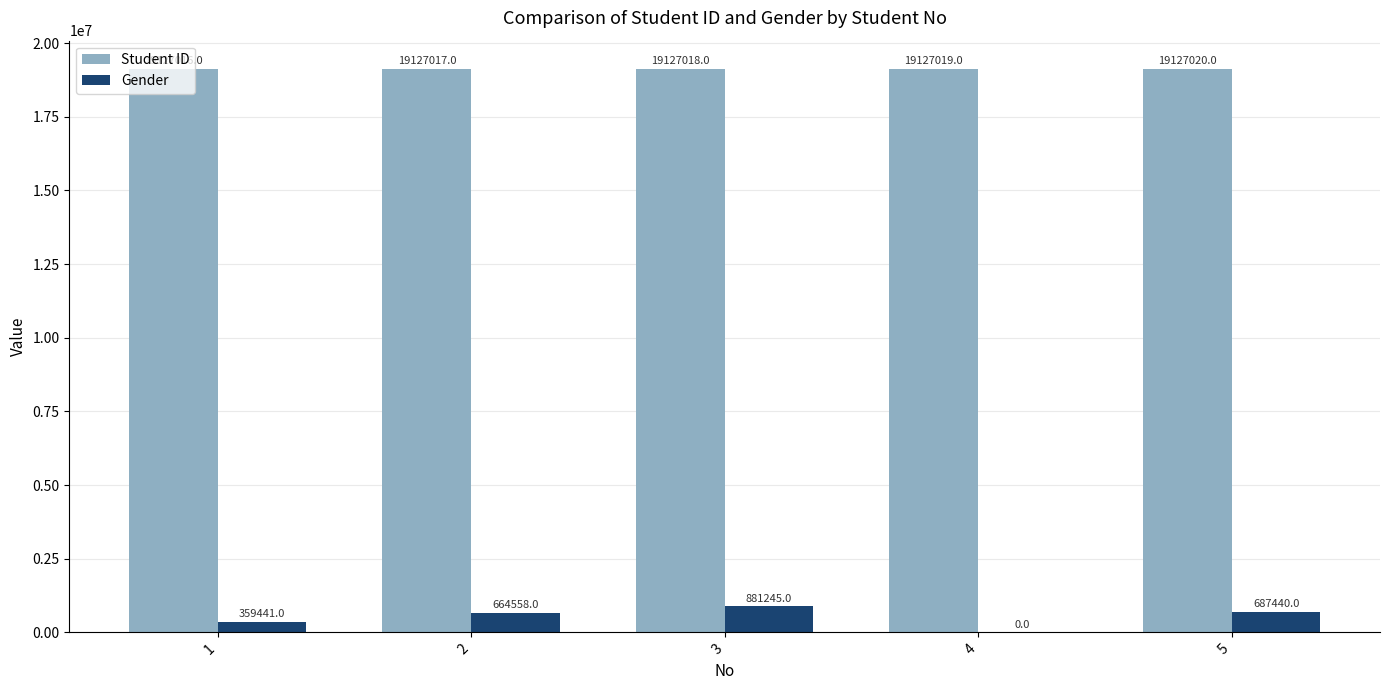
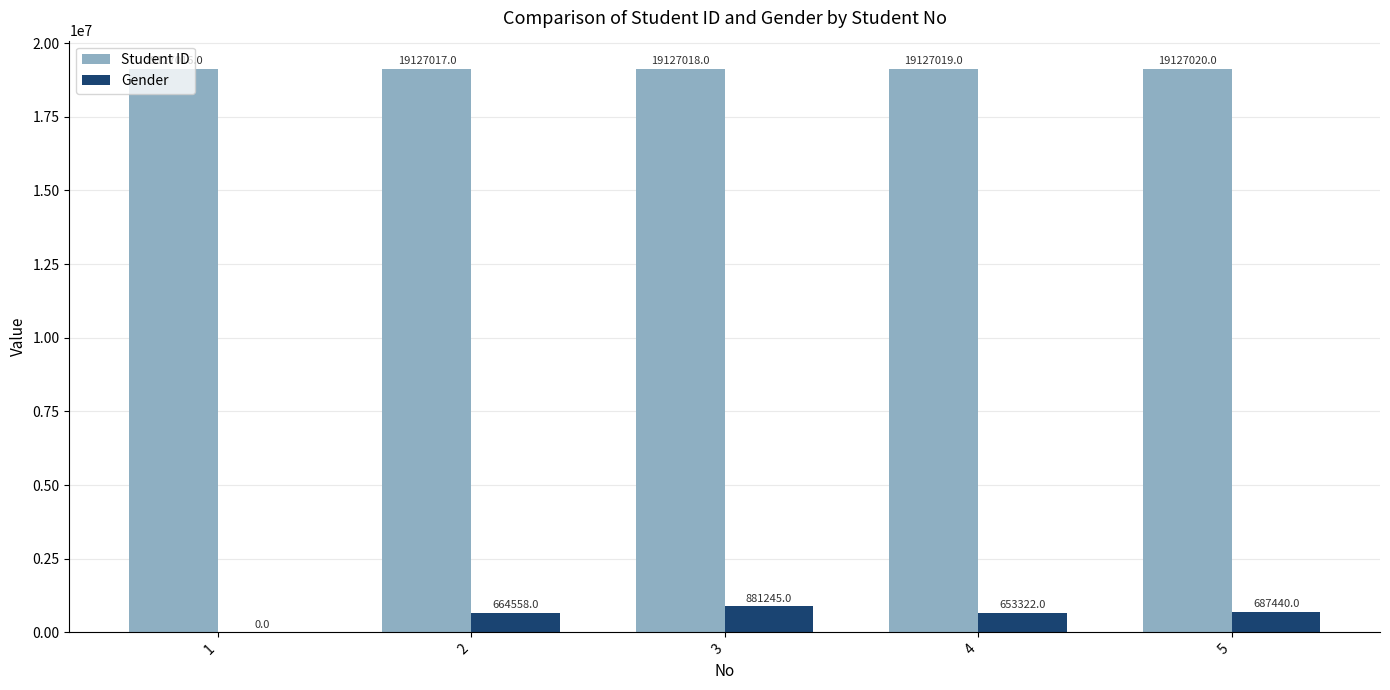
  {
    "Student ID": {
      "2": 19127017.0,
      "3": 19127018.0,
      "4": 19127019.0,
      "5": 19127020.0
    },
    "Gender": {
-     "1": 359441.0,
+     "1": 0.0,
      "2": 664558.0,
      "3": 881245.0,
-     "4": 0.0,
+     "4": 653322.0,
      "5": 687440.0
    }
  }
